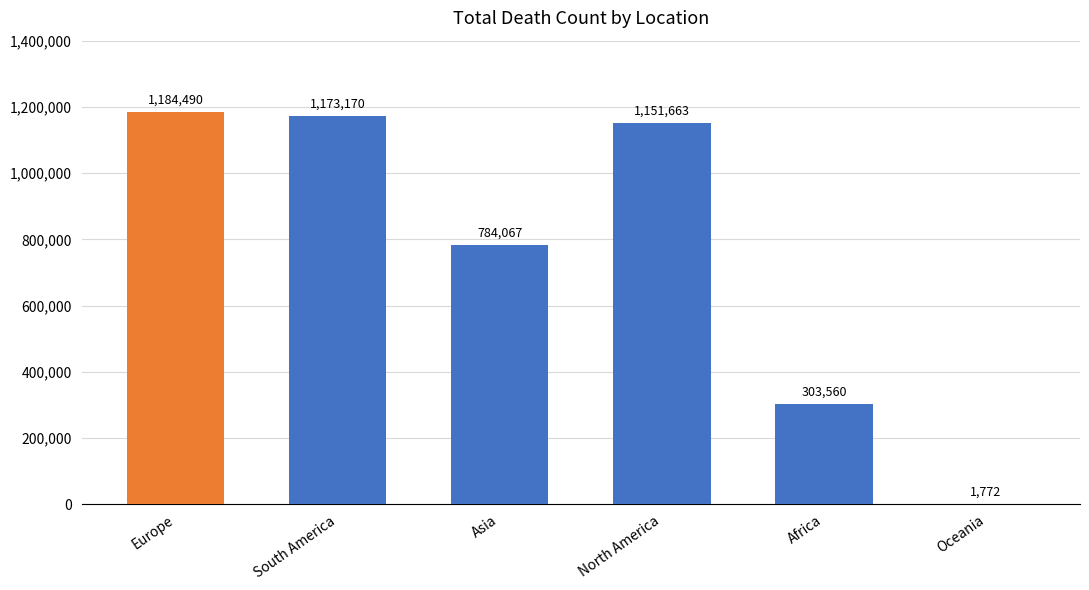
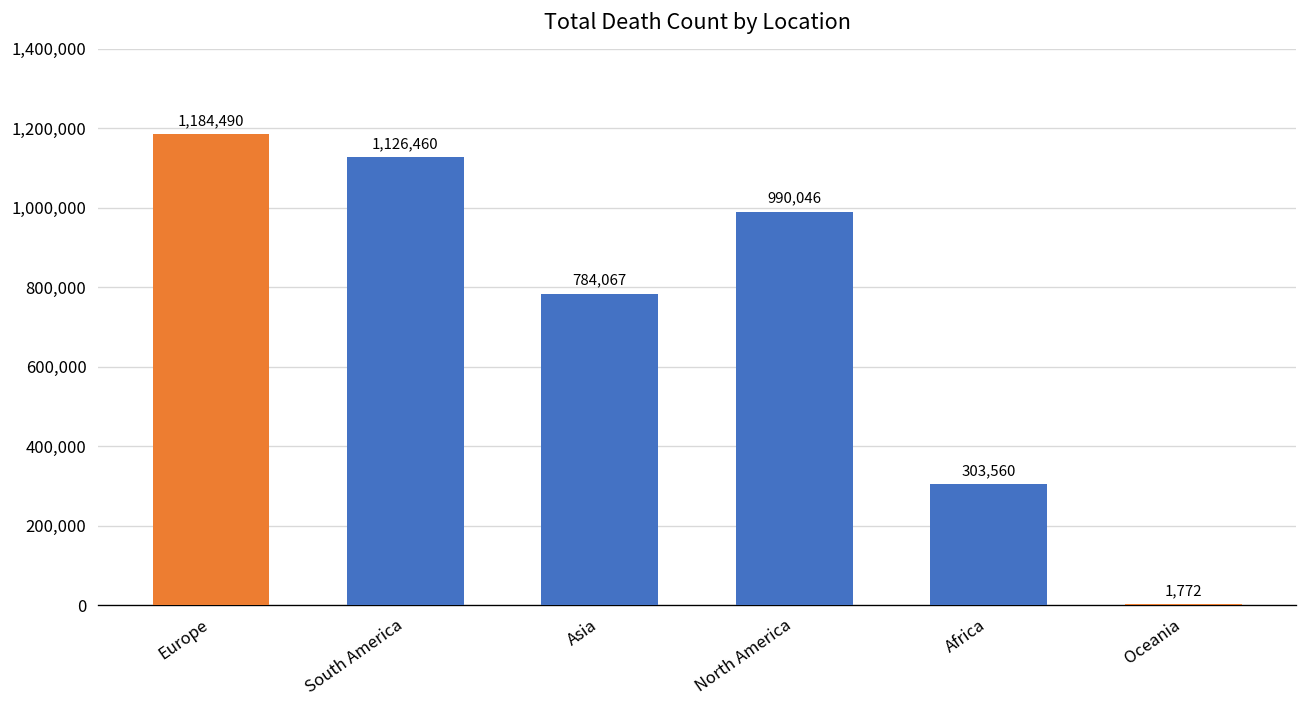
  {
    "Europe": "1,184,490",
-   "South America": "1,173,170",
+   "South America": "1,126,460",
    "Asia": "784,067",
-   "North America": "1,151,663",
+   "North America": "990,046",
    "Africa": "303,560",
    "Oceania": "1,772"
  }
